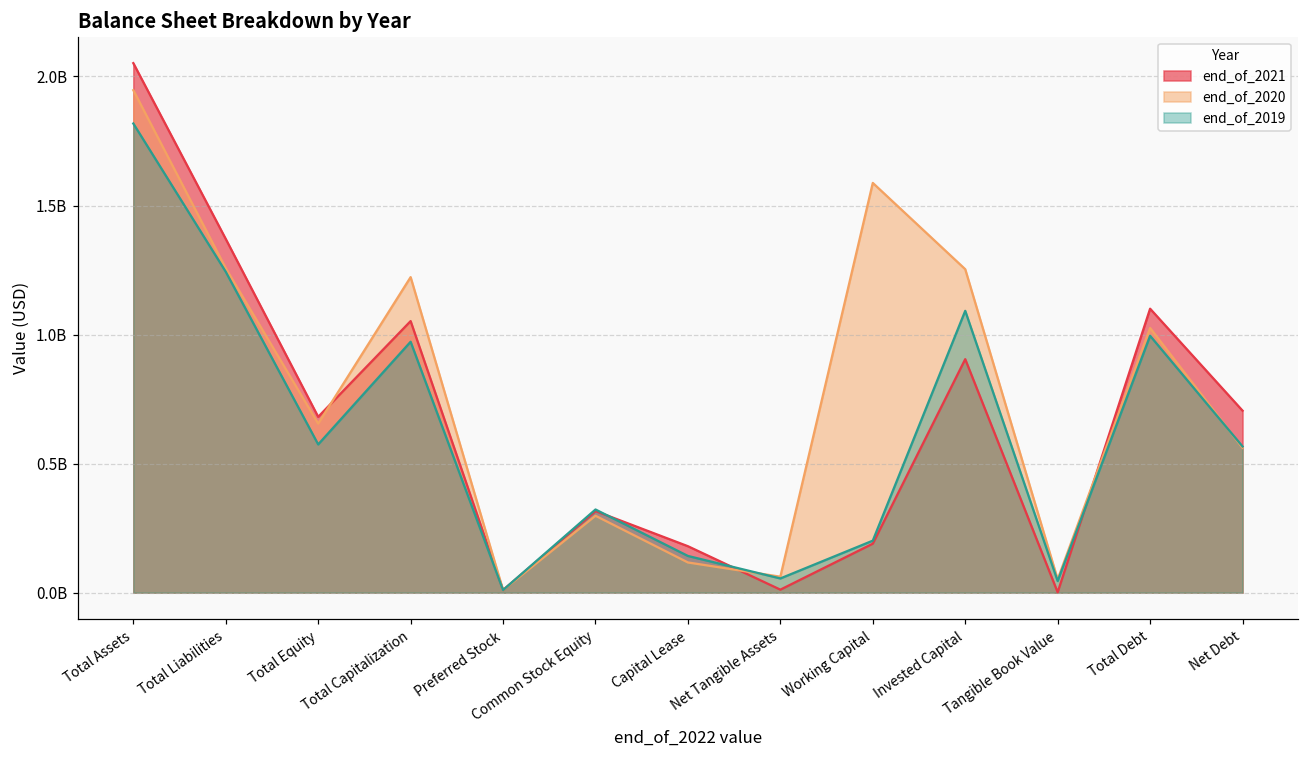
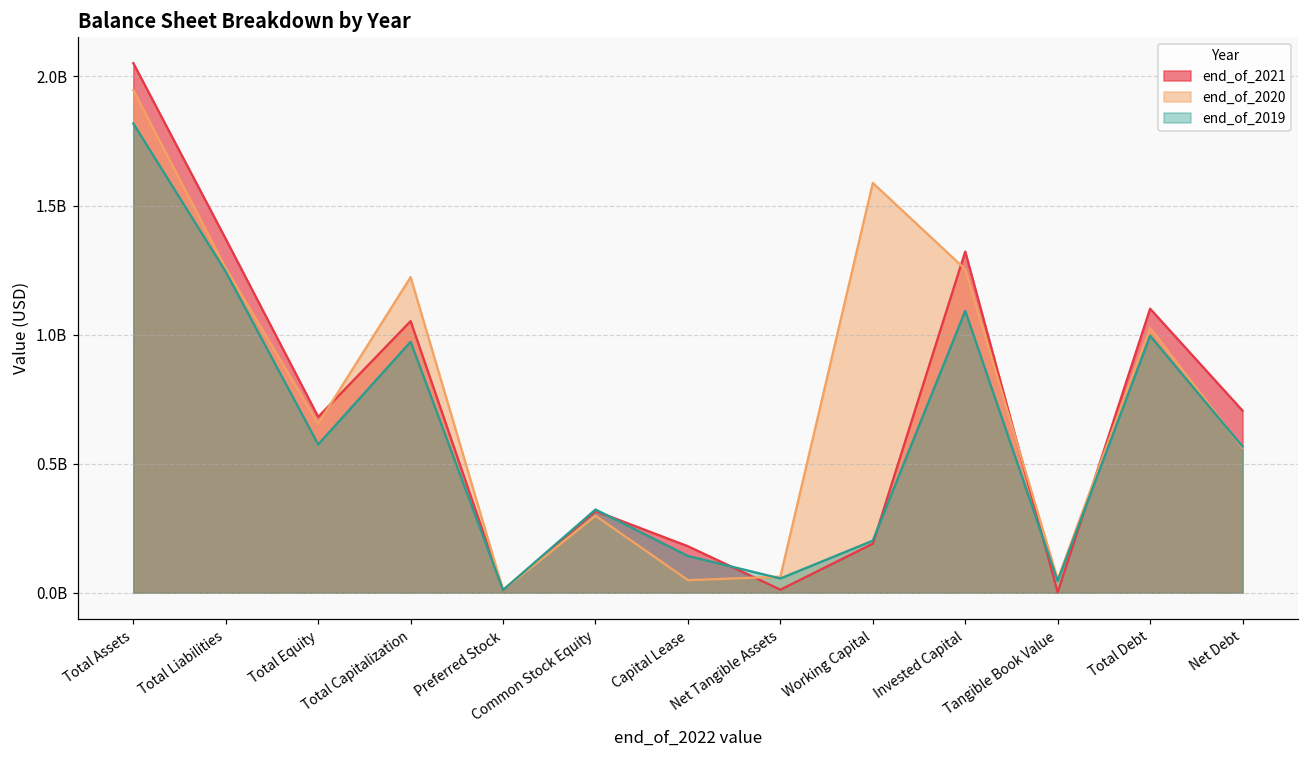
  {
    "end_of_2021": {
      "Total Assets": 2050000000,
      "Total Liabilities": 1370000000,
      "Total Equity": 680000000,
      "Total Capitalization": 1050000000,
      "Capital Lease": 180000000,
      "Net Tangible Assets": 10000000,
      "Working Capital": 190000000,
-     "Invested Capital": 900000000,
+     "Invested Capital": 1320000000,
      "Tangible Book Value": 0,
      "Total Debt": 1100000000,
      "Net Debt": 710000000
    },
    "end_of_2020": {
      "Total Assets": 1950000000,
      "Total Liabilities": 1260000000,
      "Total Equity": 660000000,
      "Total Capitalization": 1220000000,
      "Common Stock Equity": 300000000,
-     "Capital Lease": 120000000,
+     "Capital Lease": 50000000,
      "Working Capital": 1590000000,
      "Invested Capital": 1250000000,
      "Total Debt": 1030000000
    },
    "end_of_2019": {
      "Total Assets": 1820000000,
      "Total Liabilities": 1240000000,
      "Total Equity": 570000000,
      "Total Capitalization": 970000000,
      "Capital Lease": 140000000,
      "Working Capital": 200000000,
      "Invested Capital": 1090000000,
      "Total Debt": 1000000000
    }
  }
